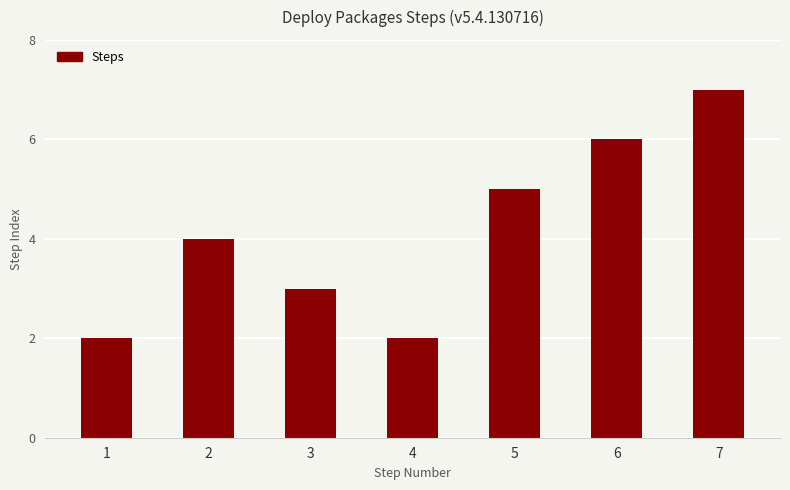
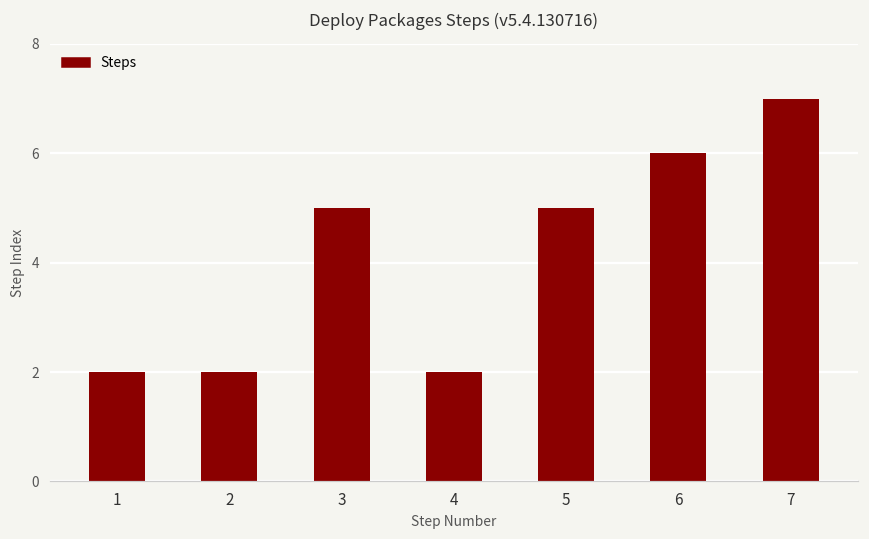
  {
    "1": 2,
-   "2": 4,
-   "3": 3,
+   "2": 2,
+   "3": 5,
    "4": 2,
    "5": 5,
    "6": 6,
    "7": 7
  }
